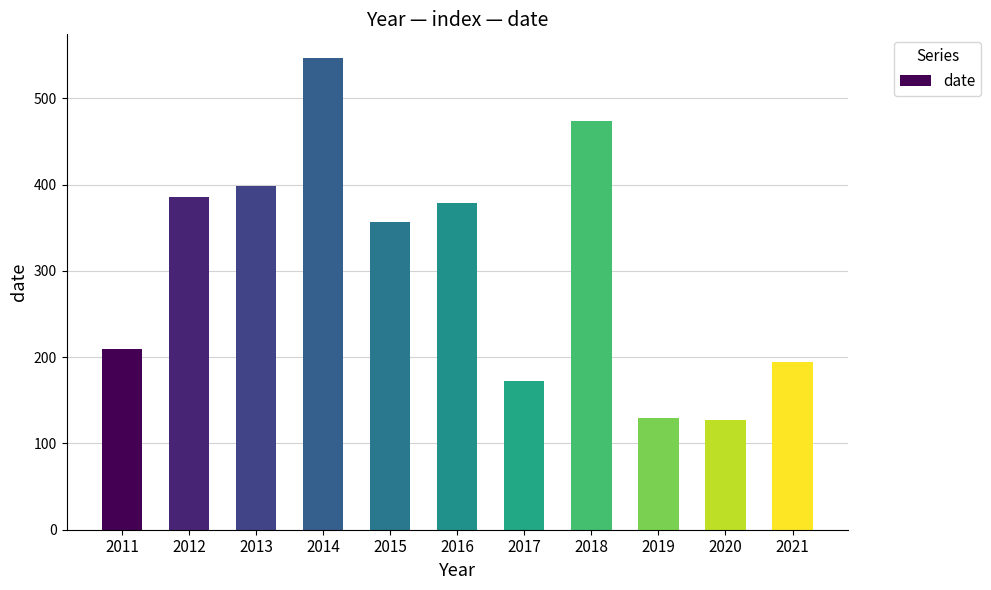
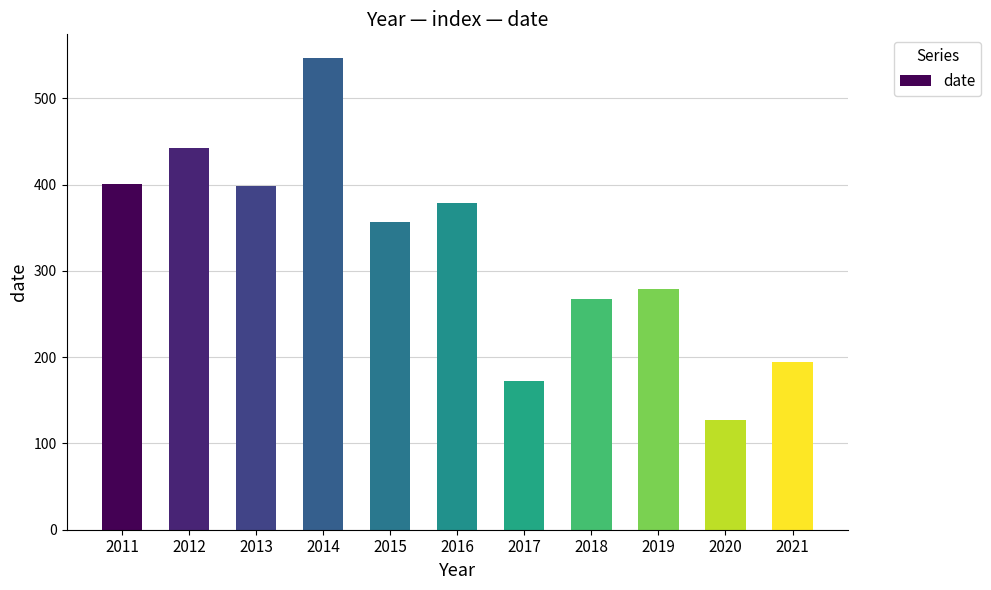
  {
-   "2011": 210,
-   "2012": 390,
+   "2011": 400,
+   "2012": 440,
    "2013": 400,
    "2014": 550,
    "2015": 360,
    "2016": 380,
    "2017": 170,
-   "2018": 470,
-   "2019": 130,
+   "2018": 270,
+   "2019": 280,
    "2020": 130,
    "2021": 190
  }
